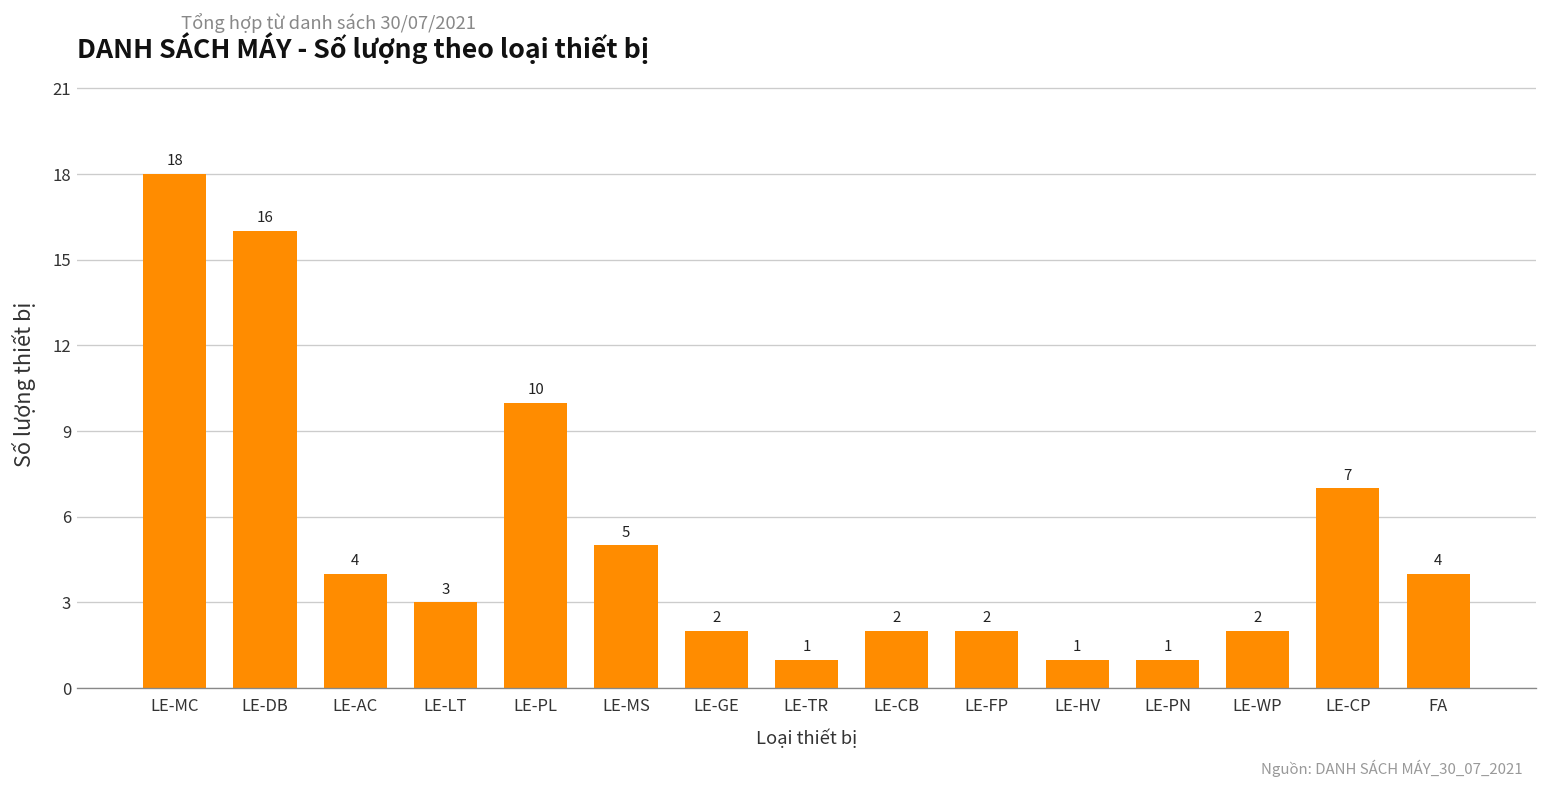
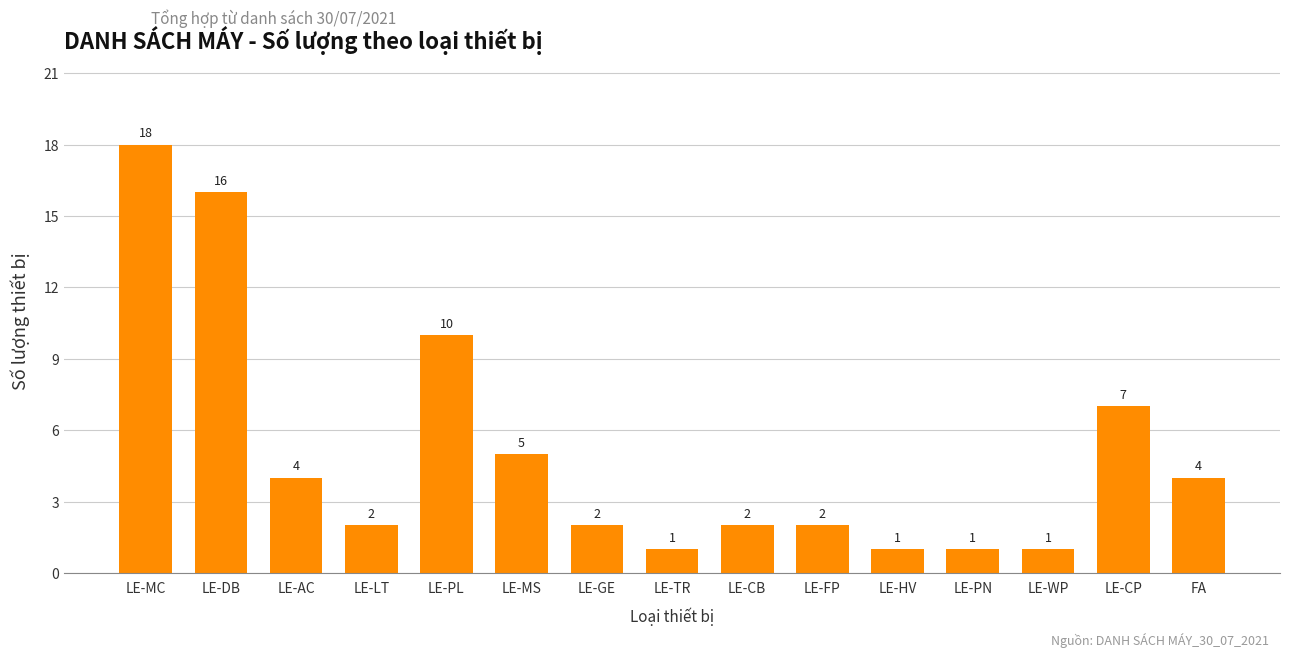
  {
    "LE-MC": 18,
    "LE-DB": 16,
    "LE-AC": 4,
-   "LE-LT": 3,
+   "LE-LT": 2,
    "LE-PL": 10,
    "LE-MS": 5,
    "LE-GE": 2,
    "LE-TR": 1,
    "LE-CB": 2,
    "LE-FP": 2,
    "LE-HV": 1,
    "LE-PN": 1,
-   "LE-WP": 2,
+   "LE-WP": 1,
    "LE-CP": 7,
    "FA": 4
  }
